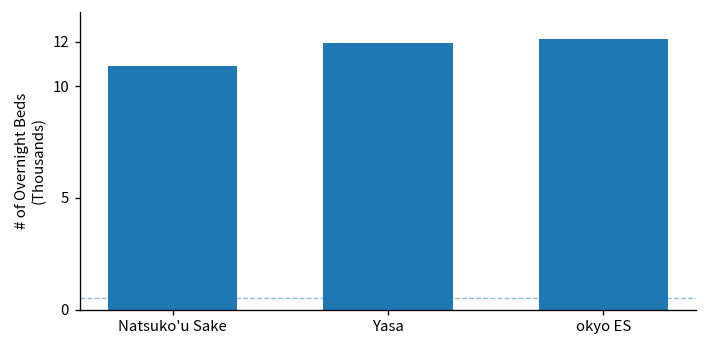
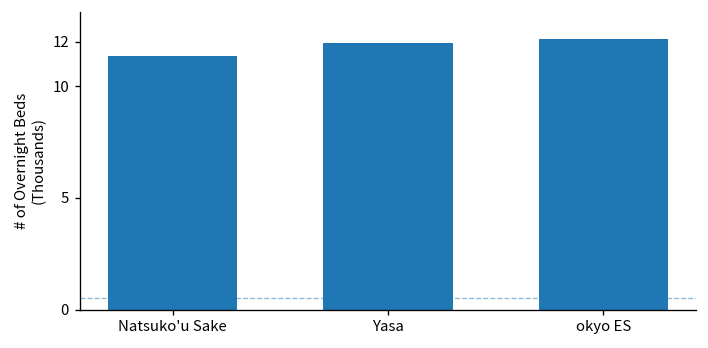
  {
-   "Natsuko'u Sake": 10.9,
+   "Natsuko'u Sake": 11.4,
    "Yasa": 12.0,
    "okyo ES": 12.1
  }
